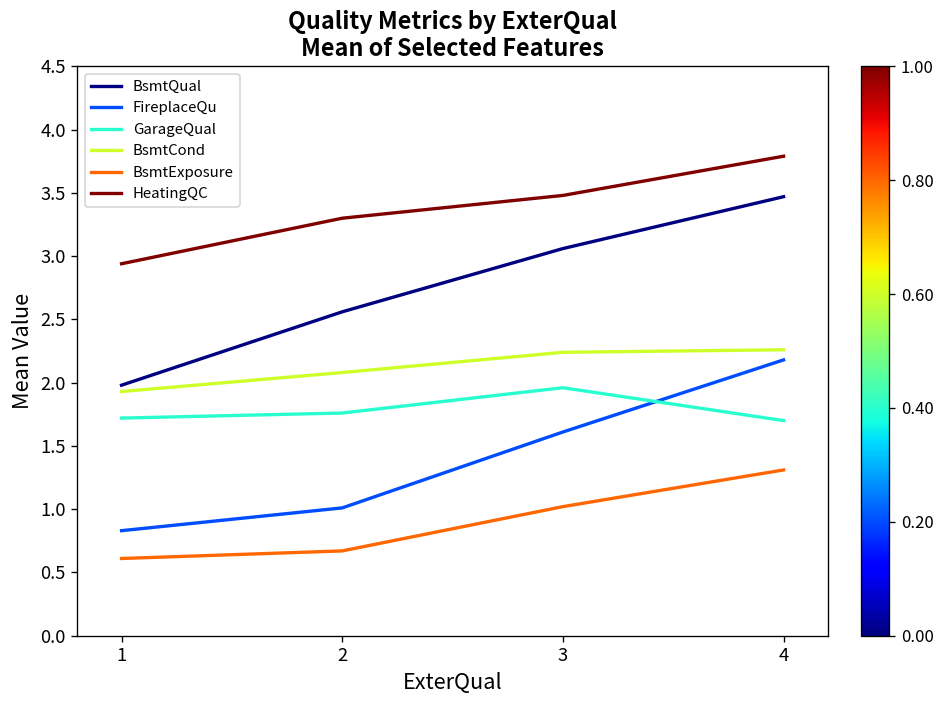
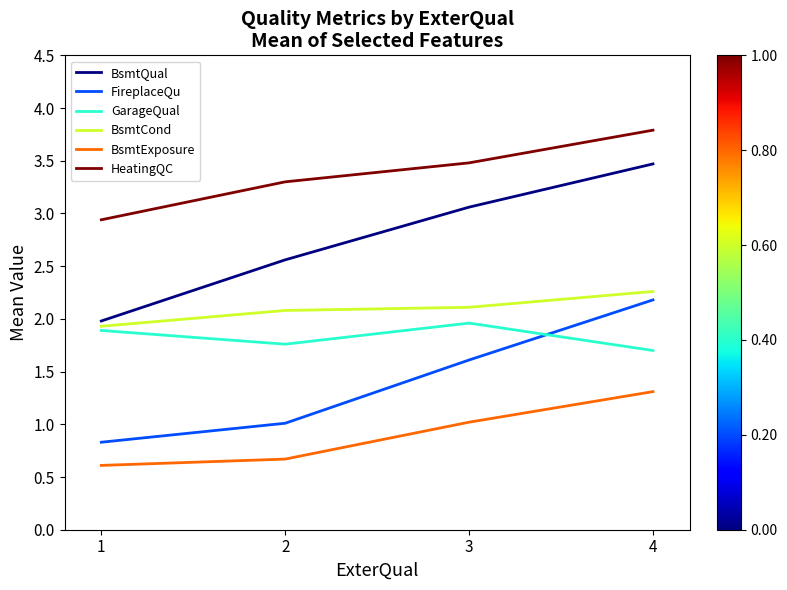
  {
    "BsmtQual": {
      "1": 1.98,
      "2": 2.56,
      "3": 3.06,
      "4": 3.47
    },
    "FireplaceQu": {
      "1": 0.83,
      "2": 1.01,
      "3": 1.61,
      "4": 2.18
    },
    "GarageQual": {
-     "1": 1.72,
+     "1": 1.89,
      "2": 1.76,
      "3": 1.96,
      "4": 1.70
    },
    "BsmtCond": {
      "1": 1.93,
      "2": 2.08,
-     "3": 2.24,
+     "3": 2.11,
      "4": 2.26
    },
    "BsmtExposure": {
      "1": 0.61,
      "2": 0.67,
      "3": 1.02,
      "4": 1.31
    },
    "HeatingQC": {
      "1": 2.94,
      "2": 3.30,
      "3": 3.48,
      "4": 3.79
    }
  }
